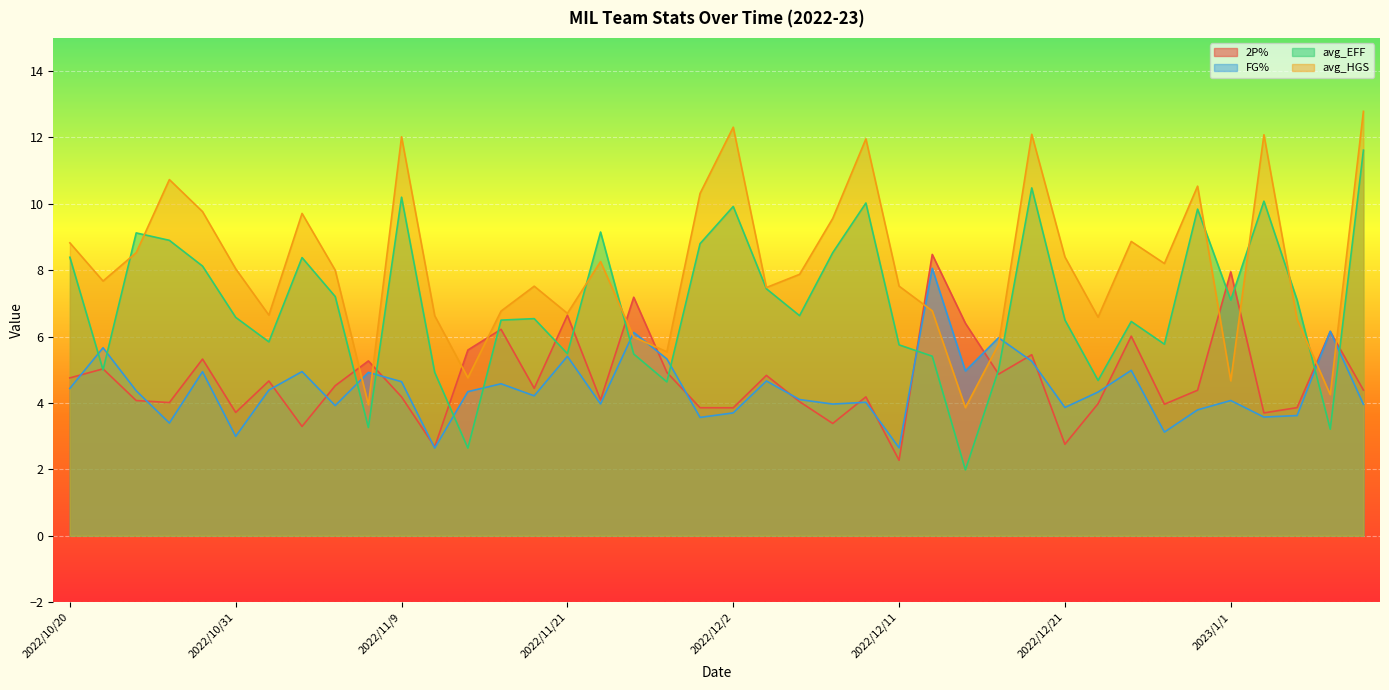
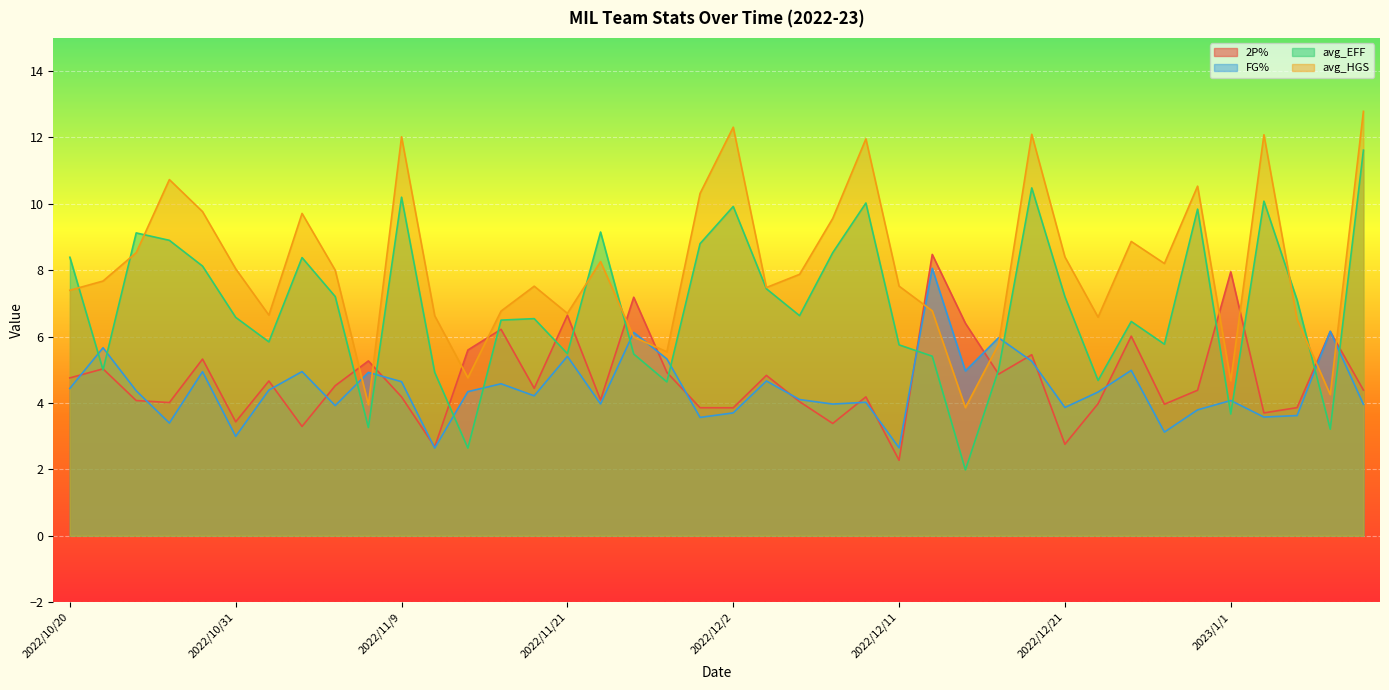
  {
    "2P%": {
      "2022/10/20": 4.8,
-     "2022/10/31": 3.7,
+     "2022/10/31": 3.4,
      "2022/11/9": 4.2,
      "2022/12/2": 3.9,
      "2022/12/11": 2.3,
      "2022/12/21": 2.8,
      "2023/1/1": 8.0
    },
    "FG%": {
      "2022/10/20": 4.4,
      "2022/10/31": 3.0,
      "2022/11/9": 4.6,
      "2022/11/21": 5.4,
      "2022/12/2": 3.7,
      "2022/12/11": 2.6,
      "2022/12/21": 3.9,
      "2023/1/1": 4.1
    },
    "avg_EFF": {
      "2022/10/20": 8.4,
      "2022/10/31": 6.6,
      "2022/11/9": 10.2,
      "2022/11/21": 5.5,
      "2022/12/2": 9.9,
      "2022/12/11": 5.8,
-     "2022/12/21": 6.5,
-     "2023/1/1": 7.1
+     "2022/12/21": 7.2,
+     "2023/1/1": 3.7
    },
    "avg_HGS": {
-     "2022/10/20": 8.8,
+     "2022/10/20": 7.4,
      "2022/10/31": 8.0,
      "2022/11/9": 12.0,
      "2022/12/2": 12.3,
      "2022/12/11": 7.5,
      "2022/12/21": 8.4,
      "2023/1/1": 4.7
    }
  }
